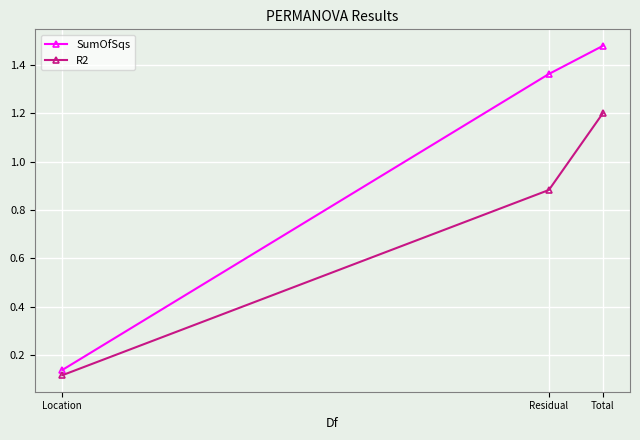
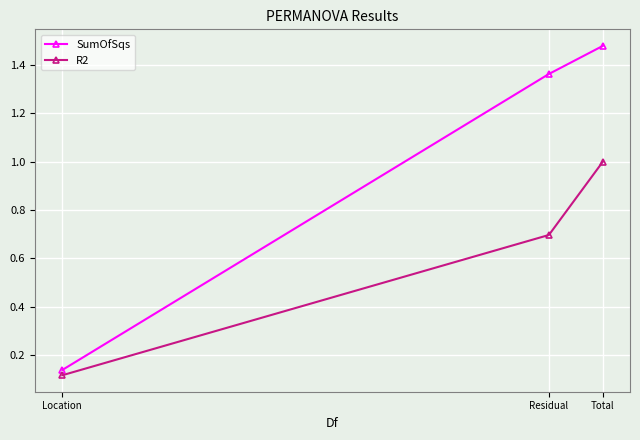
  {
    "SumOfSqs": {
      "Location": 0.14,
      "Residual": 1.36,
      "Total": 1.48
    },
    "R2": {
      "Location": 0.12,
-     "Residual": 0.88,
-     "Total": 1.2
+     "Residual": 0.70,
+     "Total": 1.0
    }
  }
